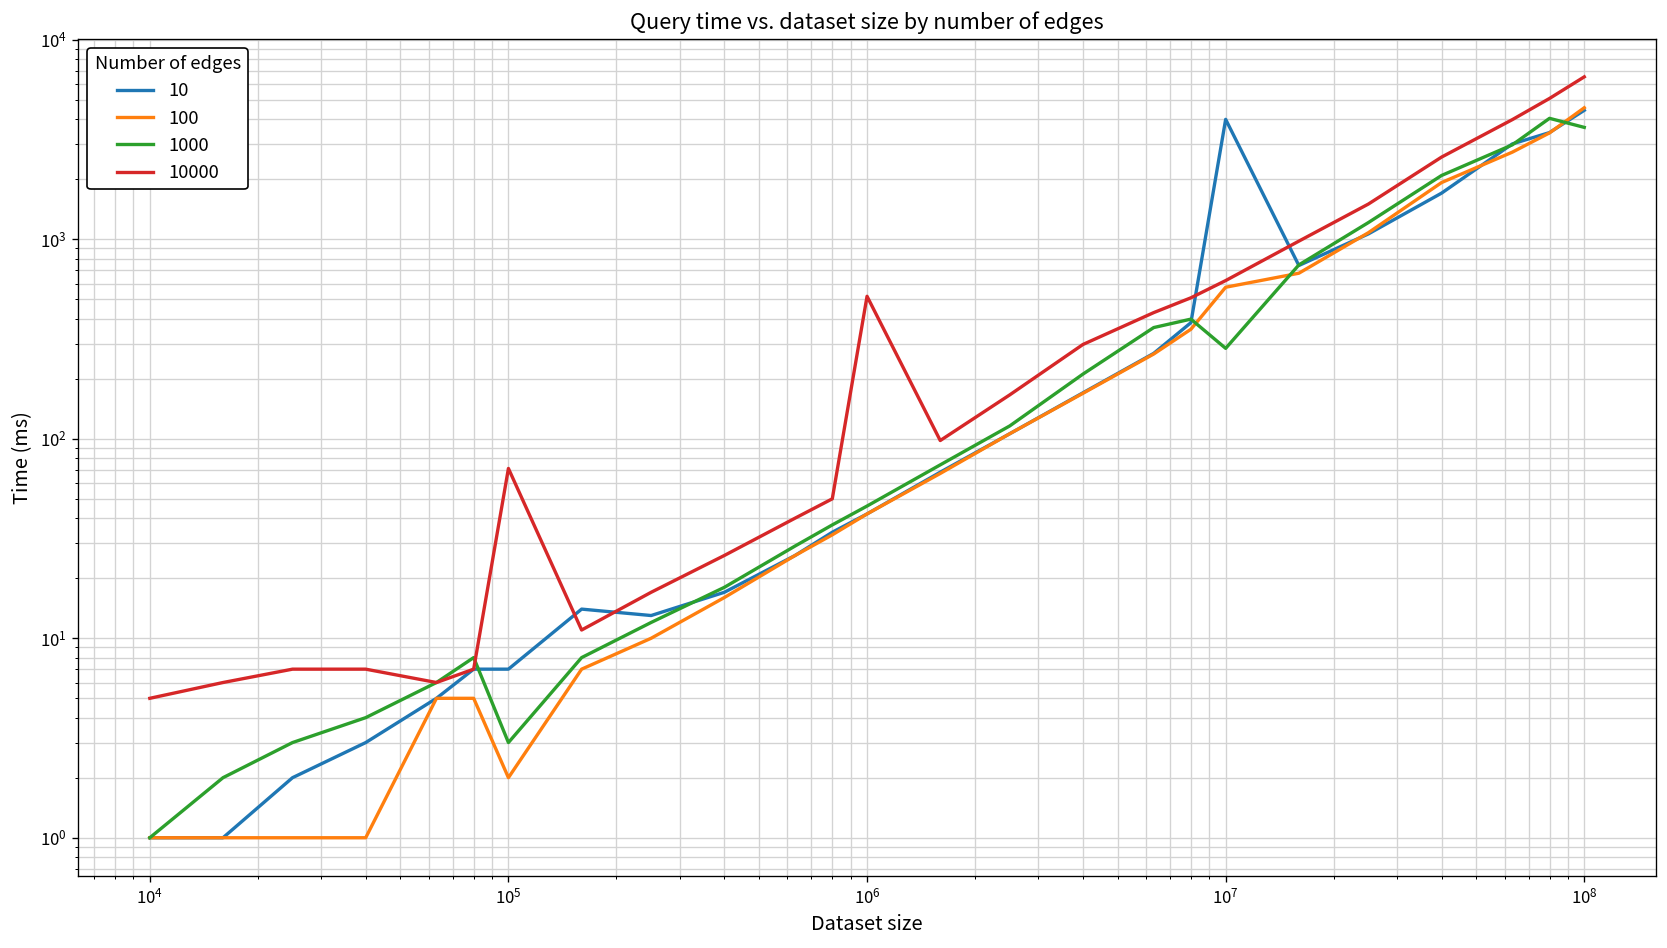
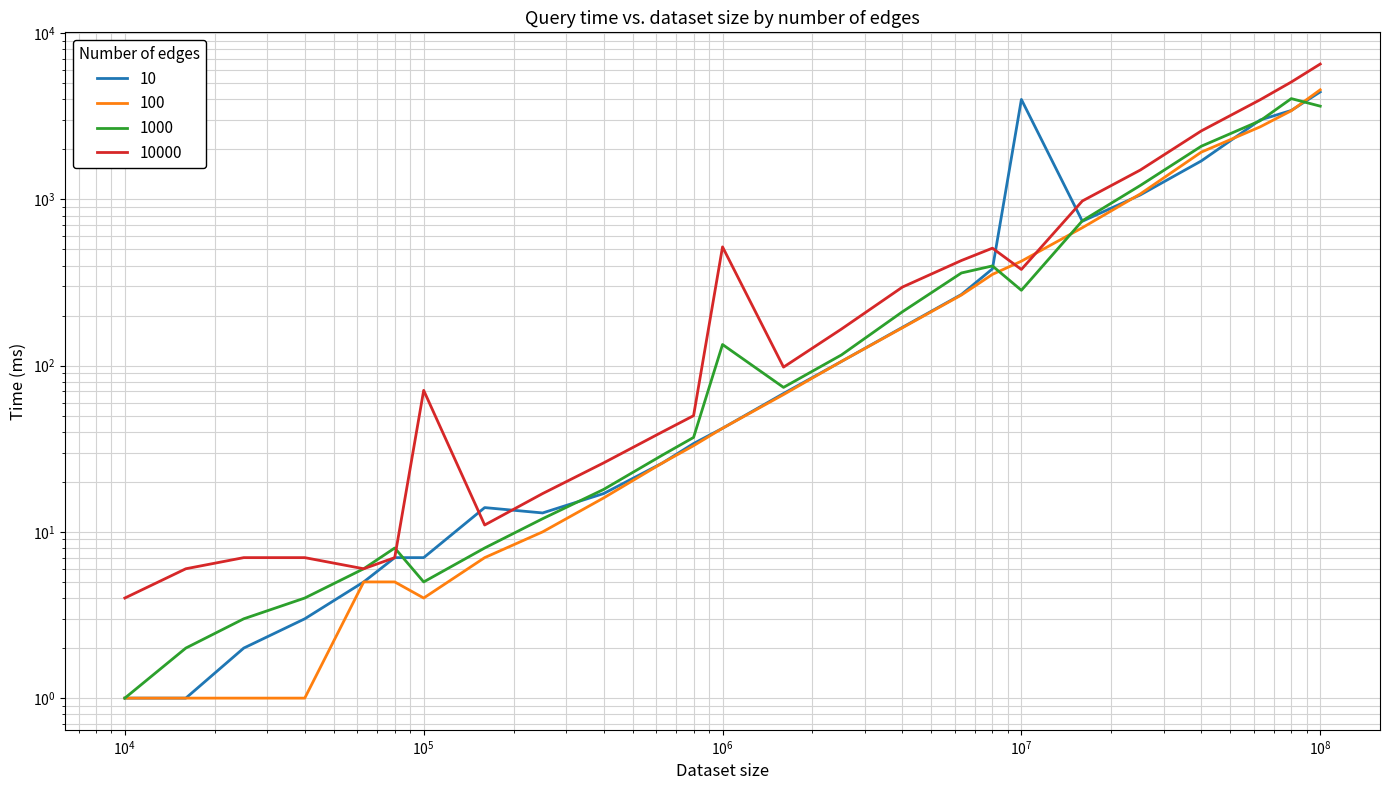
  {
    "10": {
      "10^5": 7,
      "10^7": 4000
    },
    "100": {
-     "10^5": 2,
-     "10^7": 580
+     "10^5": 4,
+     "10^7": 430
    },
    "1000": {
-     "10^5": 3,
-     "10^6": 46,
+     "10^5": 5,
+     "10^6": 130,
      "10^7": 280,
      "10^8": 3600
    },
    "10000": {
-     "10^4": 5,
+     "10^4": 4,
      "10^5": 71,
      "10^6": 520,
-     "10^7": 620,
+     "10^7": 380,
      "10^8": 6500
    }
  }
